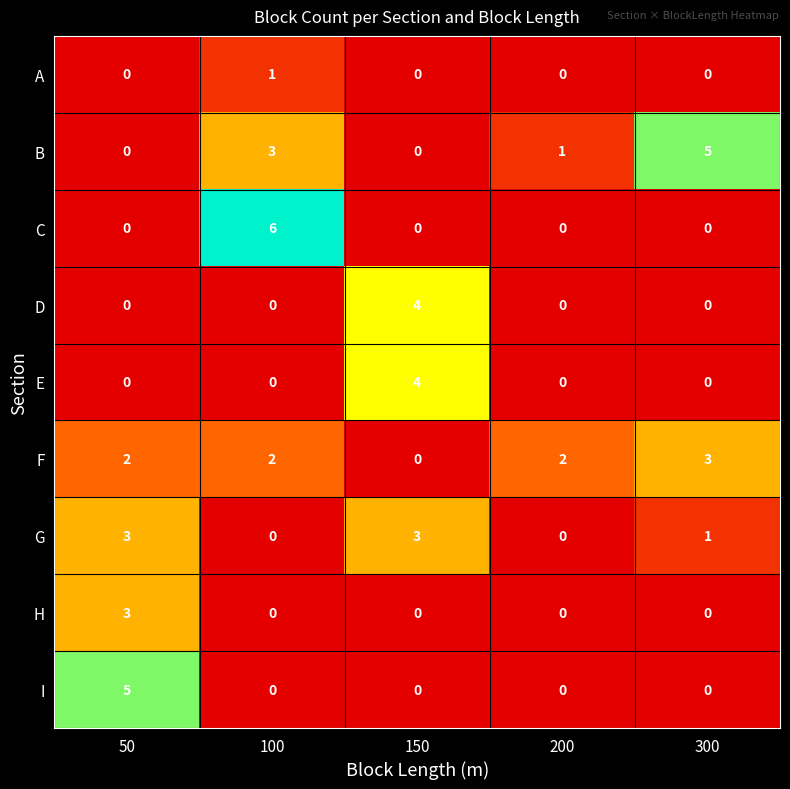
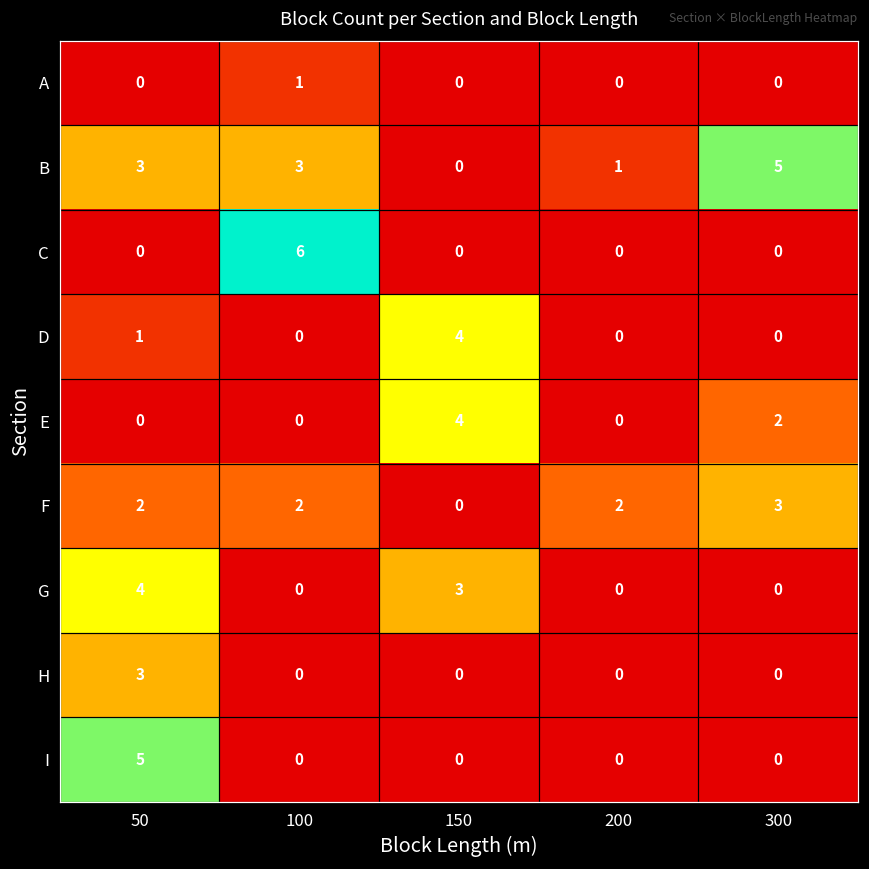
  {
    "A": {
      "50": 0,
      "100": 1,
      "150": 0,
      "200": 0,
      "300": 0
    },
    "B": {
-     "50": 0,
+     "50": 3,
      "100": 3,
      "150": 0,
      "200": 1,
      "300": 5
    },
    "C": {
      "50": 0,
      "100": 6,
      "150": 0,
      "200": 0,
      "300": 0
    },
    "D": {
-     "50": 0,
+     "50": 1,
      "100": 0,
      "150": 4,
      "200": 0,
      "300": 0
    },
    "E": {
      "50": 0,
      "100": 0,
      "150": 4,
      "200": 0,
-     "300": 0
+     "300": 2
    },
    "F": {
      "50": 2,
      "100": 2,
      "150": 0,
      "200": 2,
      "300": 3
    },
    "G": {
-     "50": 3,
+     "50": 4,
      "100": 0,
      "150": 3,
      "200": 0,
-     "300": 1
+     "300": 0
    },
    "H": {
      "50": 3,
      "100": 0,
      "150": 0,
      "200": 0,
      "300": 0
    },
    "I": {
      "50": 5,
      "100": 0,
      "150": 0,
      "200": 0,
      "300": 0
    }
  }
